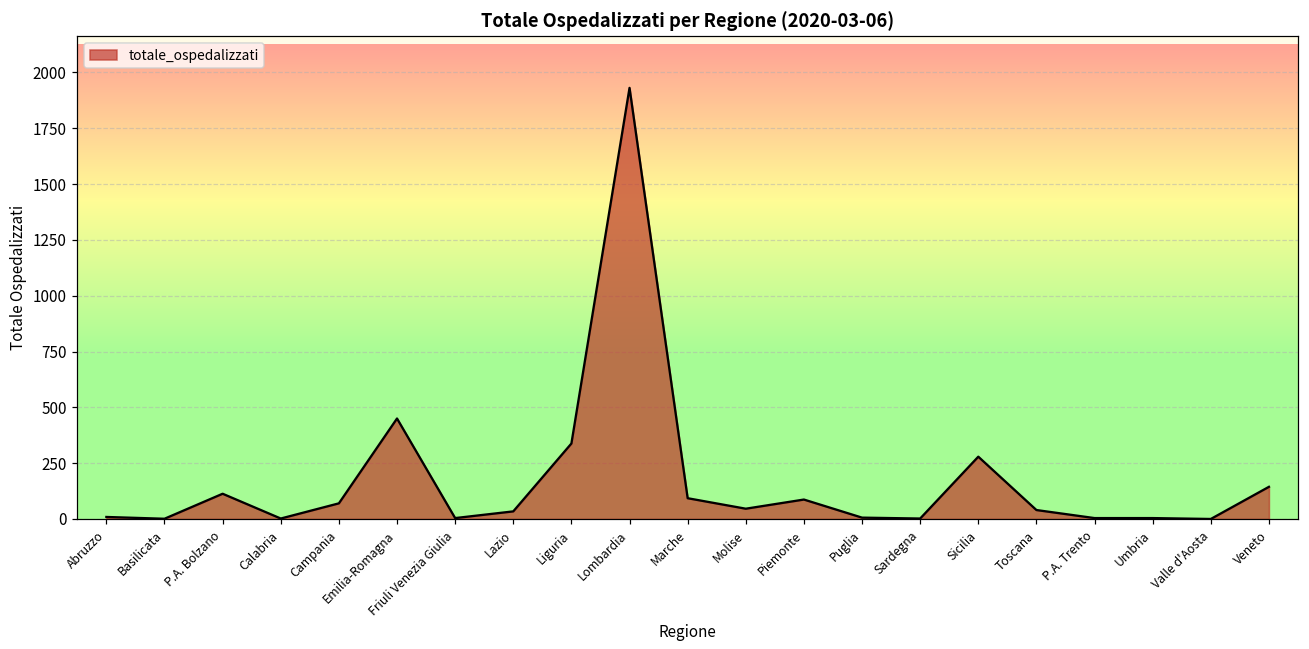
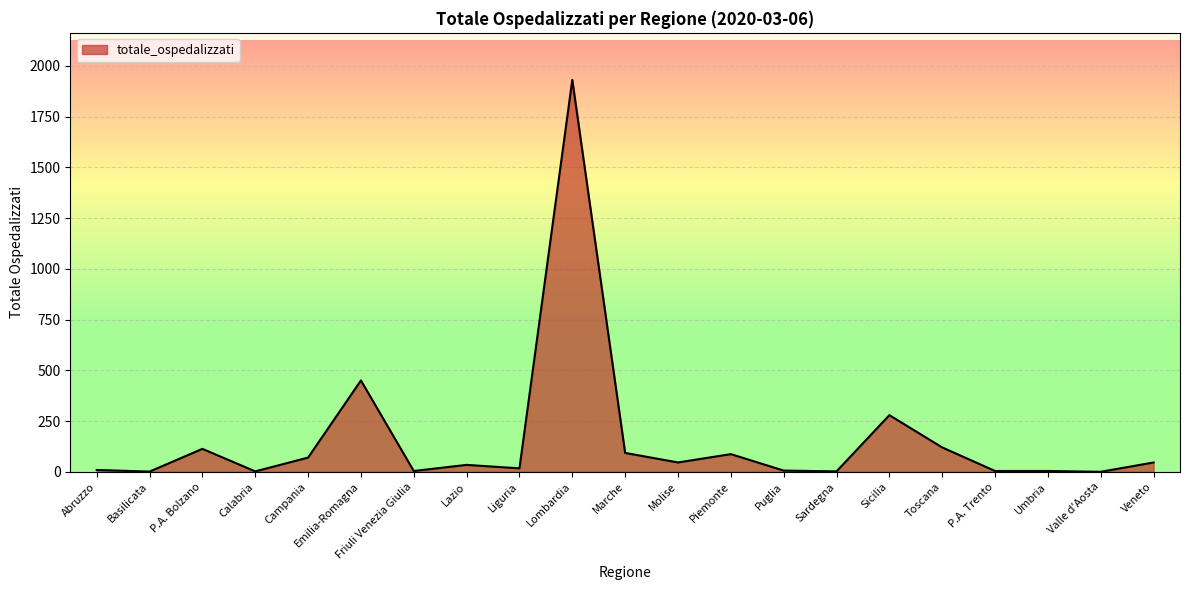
  {
    "Abruzzo": 10,
    "Basilicata": 0,
    "P.A. Bolzano": 110,
    "Calabria": 0,
    "Campania": 70,
    "Emilia-Romagna": 450,
    "Friuli Venezia Giulia": 0,
    "Lazio": 30,
-   "Liguria": 340,
+   "Liguria": 20,
    "Lombardia": 1930,
    "Marche": 90,
    "Molise": 50,
    "Piemonte": 90,
    "Puglia": 10,
    "Sardegna": 0,
    "Sicilia": 280,
-   "Toscana": 40,
+   "Toscana": 120,
    "P.A. Trento": 0,
    "Umbria": 0,
    "Valle d'Aosta": 0,
-   "Veneto": 140
+   "Veneto": 50
  }
